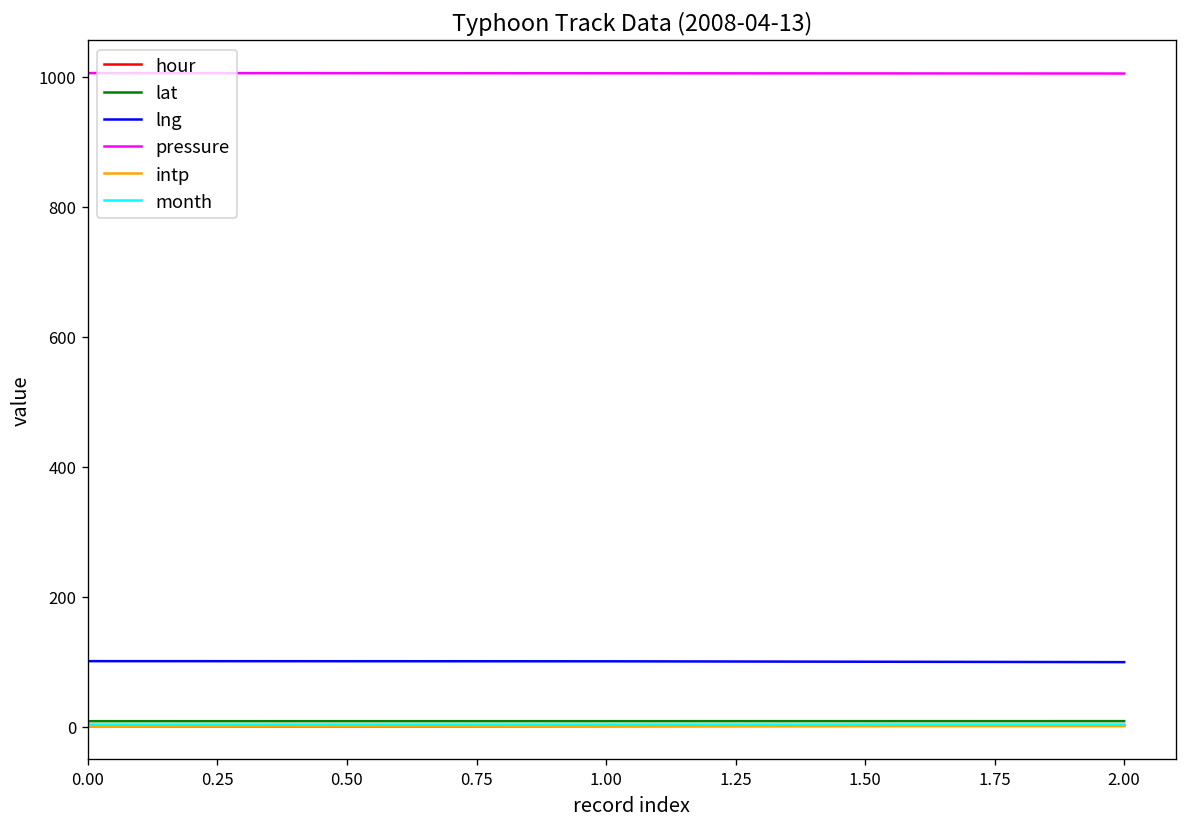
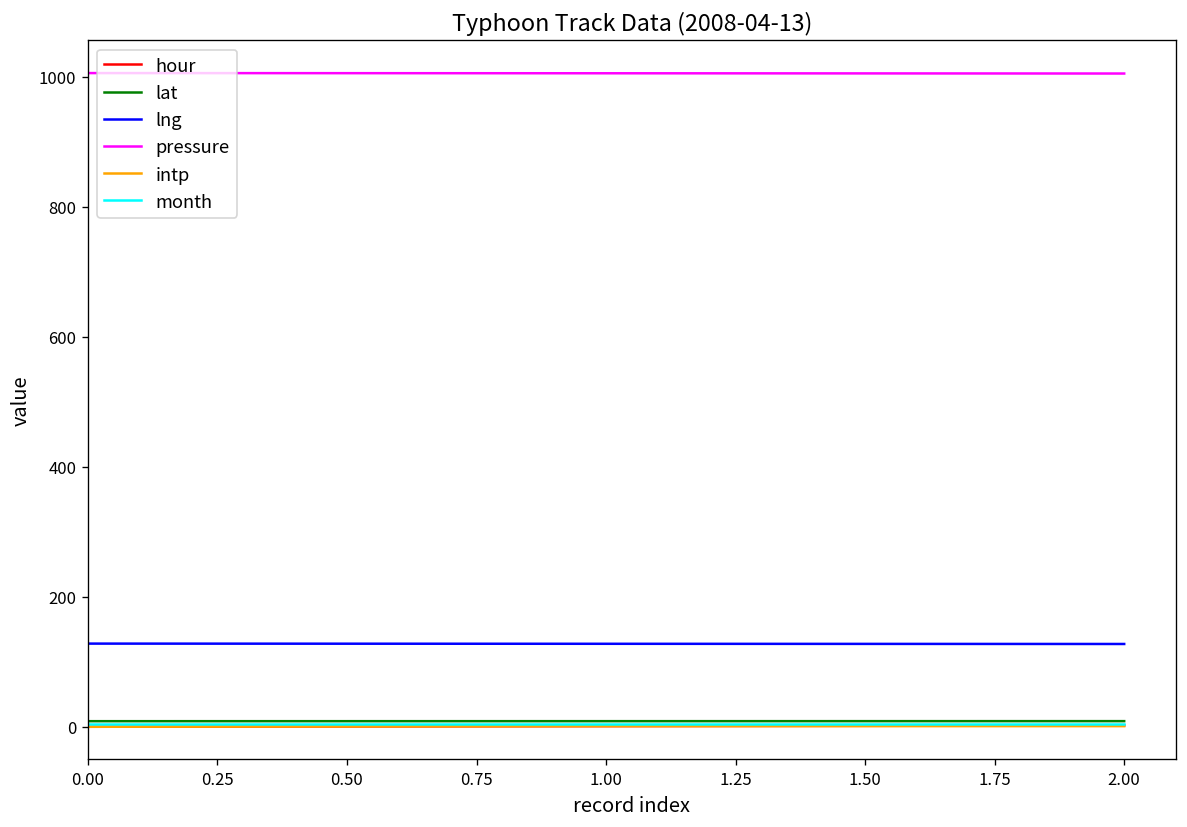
  {
    "lng": {
-     "0.00": 100,
-     "1.00": 100,
-     "2.00": 100
+     "0.00": 130,
+     "1.00": 130,
+     "2.00": 130
    },
    "pressure": {
      "0.00": 1010,
      "1.00": 1010,
      "2.00": 1010
    }
  }
